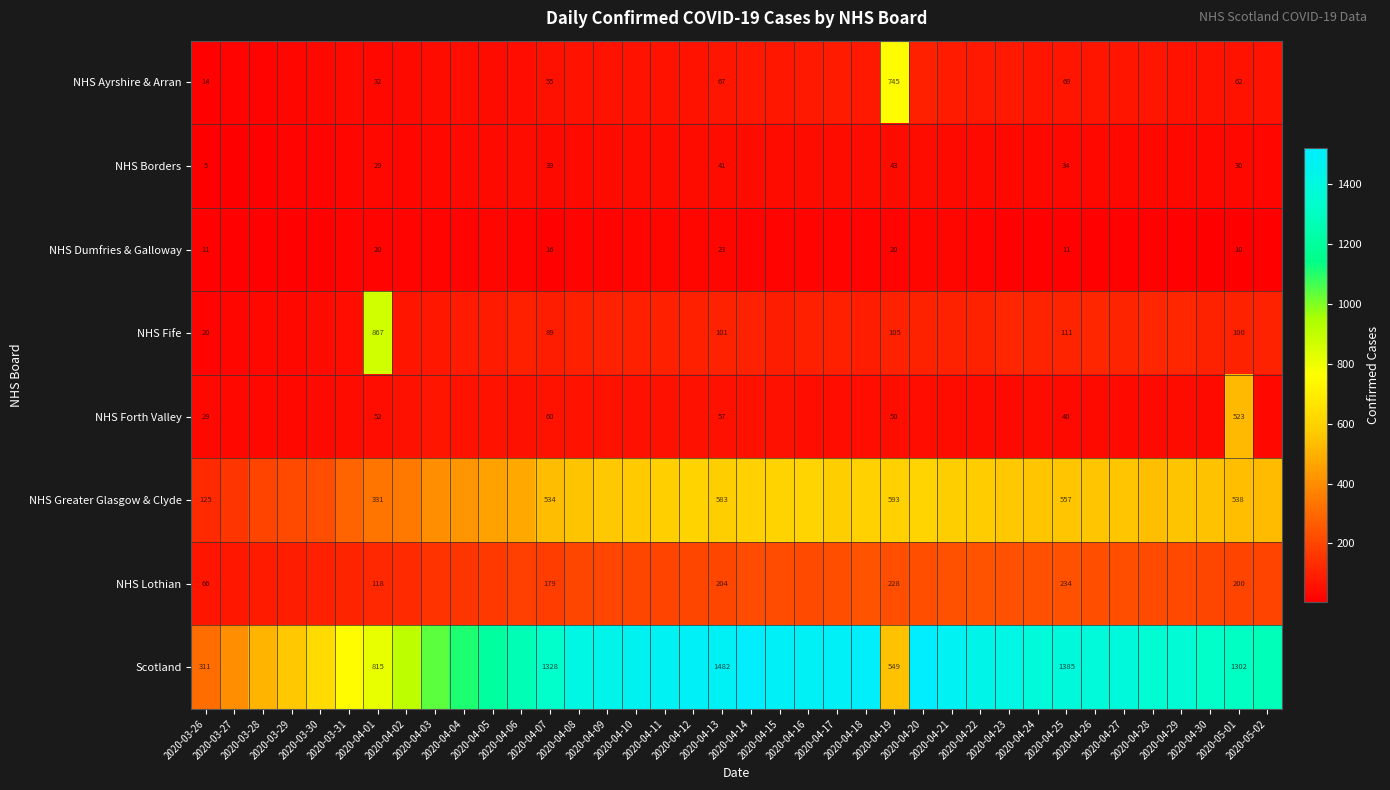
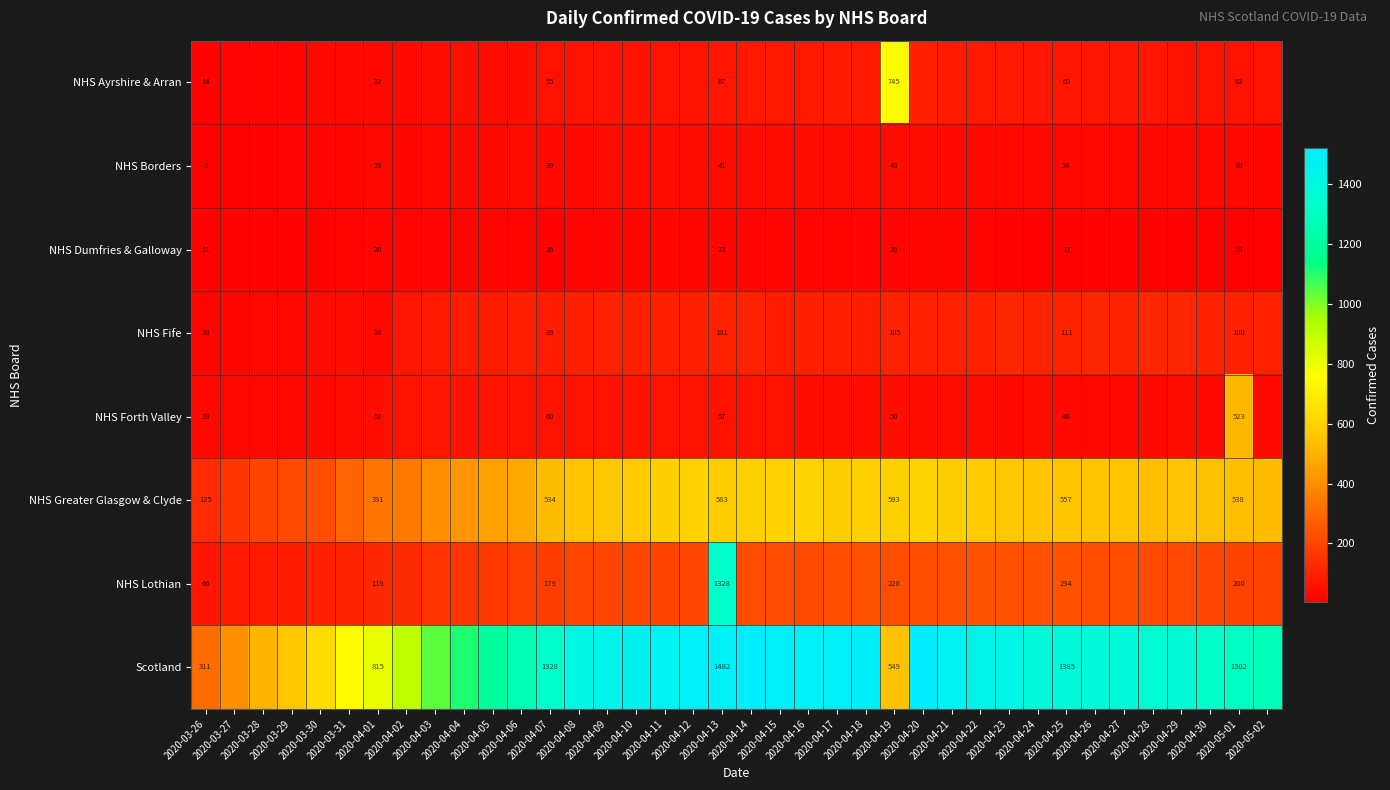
  {
    "NHS Ayrshire & Arran": {
      "2020-03-26": 14,
      "2020-04-01": 32,
      "2020-04-07": 55,
      "2020-04-13": 67,
      "2020-04-19": 745,
      "2020-04-25": 69,
      "2020-05-01": 62
    },
    "NHS Borders": {
      "2020-03-26": 5,
      "2020-04-01": 29,
      "2020-04-07": 39,
      "2020-04-13": 41,
      "2020-04-19": 43,
      "2020-04-25": 34,
      "2020-05-01": 30
    },
    "NHS Dumfries & Galloway": {
      "2020-03-26": 11,
      "2020-04-01": 20,
      "2020-04-07": 16,
      "2020-04-13": 23,
      "2020-04-19": 20,
      "2020-04-25": 11,
      "2020-05-01": 10
    },
    "NHS Fife": {
      "2020-03-26": 20,
-     "2020-04-01": 867,
+     "2020-04-01": 34,
      "2020-04-07": 89,
      "2020-04-13": 101,
      "2020-04-19": 105,
      "2020-04-25": 111,
      "2020-05-01": 100
    },
    "NHS Forth Valley": {
      "2020-03-26": 29,
      "2020-04-01": 52,
      "2020-04-07": 60,
      "2020-04-13": 57,
      "2020-04-19": 50,
      "2020-04-25": 40,
      "2020-05-01": 523
    },
    "NHS Greater Glasgow & Clyde": {
      "2020-03-26": 125,
      "2020-04-01": 331,
      "2020-04-07": 534,
      "2020-04-13": 583,
      "2020-04-19": 593,
      "2020-04-25": 557,
      "2020-05-01": 538
    },
    "NHS Lothian": {
      "2020-03-26": 66,
      "2020-04-01": 118,
      "2020-04-07": 179,
-     "2020-04-13": 204,
+     "2020-04-13": 1328,
      "2020-04-19": 228,
      "2020-04-25": 234,
      "2020-05-01": 200
    },
    "Scotland": {
      "2020-03-26": 311,
      "2020-04-01": 815,
      "2020-04-07": 1328,
      "2020-04-13": 1482,
      "2020-04-19": 549,
      "2020-04-25": 1385,
      "2020-05-01": 1302
    }
  }
